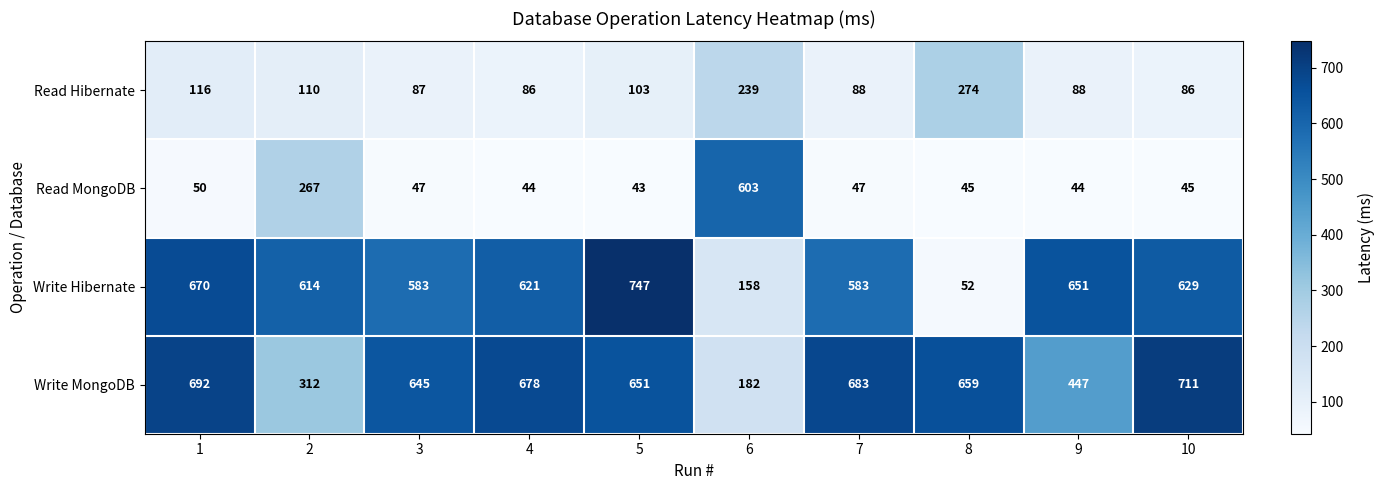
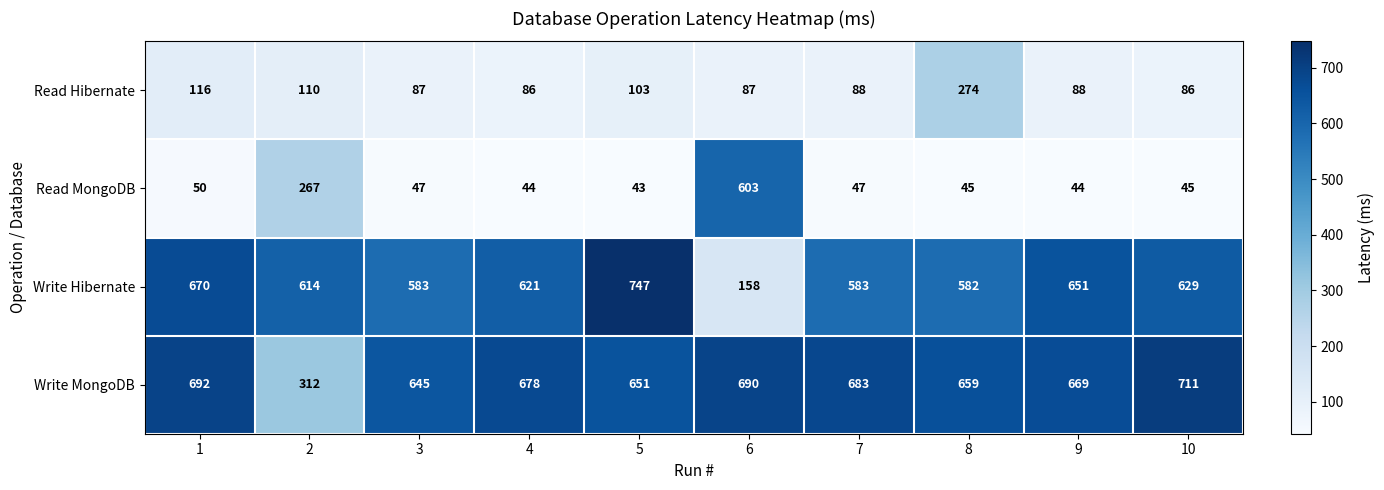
  {
    "Read Hibernate": {
      "1": 116,
      "2": 110,
      "3": 87,
      "4": 86,
      "5": 103,
-     "6": 239,
+     "6": 87,
      "7": 88,
      "8": 274,
      "9": 88,
      "10": 86
    },
    "Read MongoDB": {
      "1": 50,
      "2": 267,
      "3": 47,
      "4": 44,
      "5": 43,
      "6": 603,
      "7": 47,
      "8": 45,
      "9": 44,
      "10": 45
    },
    "Write Hibernate": {
      "1": 670,
      "2": 614,
      "3": 583,
      "4": 621,
      "5": 747,
      "6": 158,
      "7": 583,
-     "8": 52,
+     "8": 582,
      "9": 651,
      "10": 629
    },
    "Write MongoDB": {
      "1": 692,
      "2": 312,
      "3": 645,
      "4": 678,
      "5": 651,
-     "6": 182,
+     "6": 690,
      "7": 683,
      "8": 659,
-     "9": 447,
+     "9": 669,
      "10": 711
    }
  }
